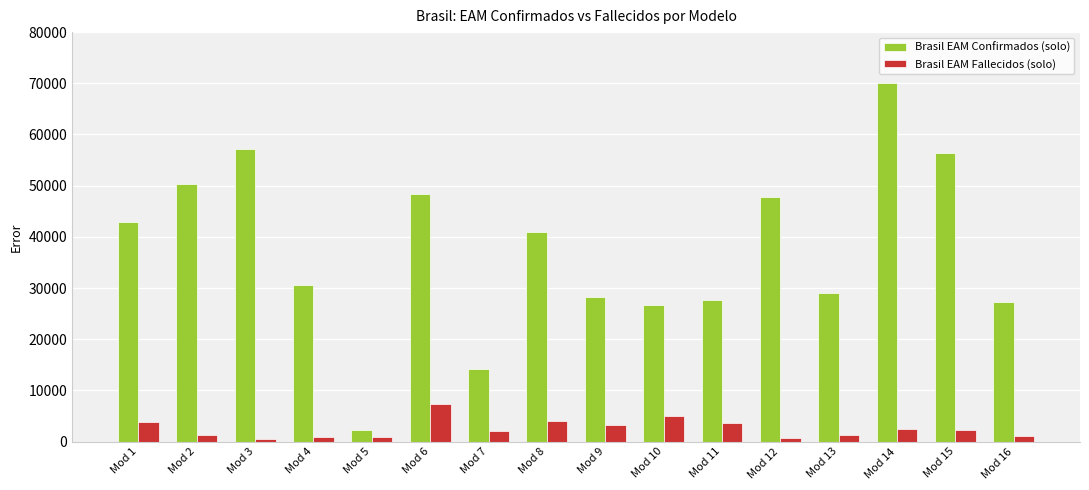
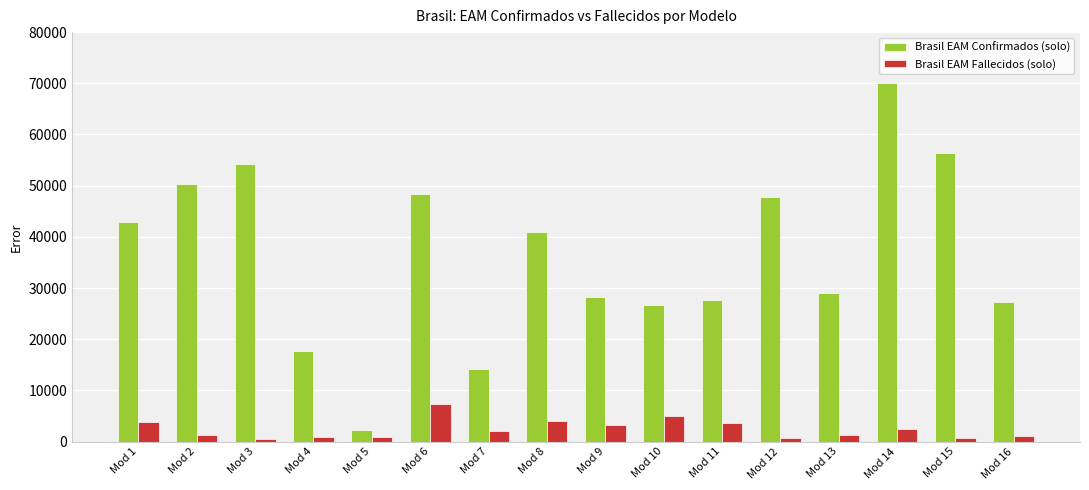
  {
    "Brasil EAM Confirmados (solo)": {
      "Mod 1": 43000,
      "Mod 2": 50000,
-     "Mod 3": 57000,
-     "Mod 4": 31000,
+     "Mod 3": 54000,
+     "Mod 4": 18000,
      "Mod 5": 2000,
      "Mod 6": 48000,
      "Mod 7": 14000,
      "Mod 8": 41000,
      "Mod 9": 28000,
      "Mod 10": 27000,
      "Mod 11": 28000,
      "Mod 12": 48000,
      "Mod 13": 29000,
      "Mod 14": 70000,
      "Mod 15": 56000,
      "Mod 16": 27000
    },
    "Brasil EAM Fallecidos (solo)": {
      "Mod 1": 4000,
      "Mod 2": 1000,
      "Mod 4": 1000,
      "Mod 5": 1000,
      "Mod 6": 7000,
      "Mod 7": 2000,
      "Mod 8": 4000,
      "Mod 9": 3000,
      "Mod 10": 5000,
      "Mod 11": 4000,
      "Mod 12": 1000,
      "Mod 13": 1000,
      "Mod 14": 2000,
-     "Mod 15": 2000,
+     "Mod 15": 1000,
      "Mod 16": 1000
    }
  }
